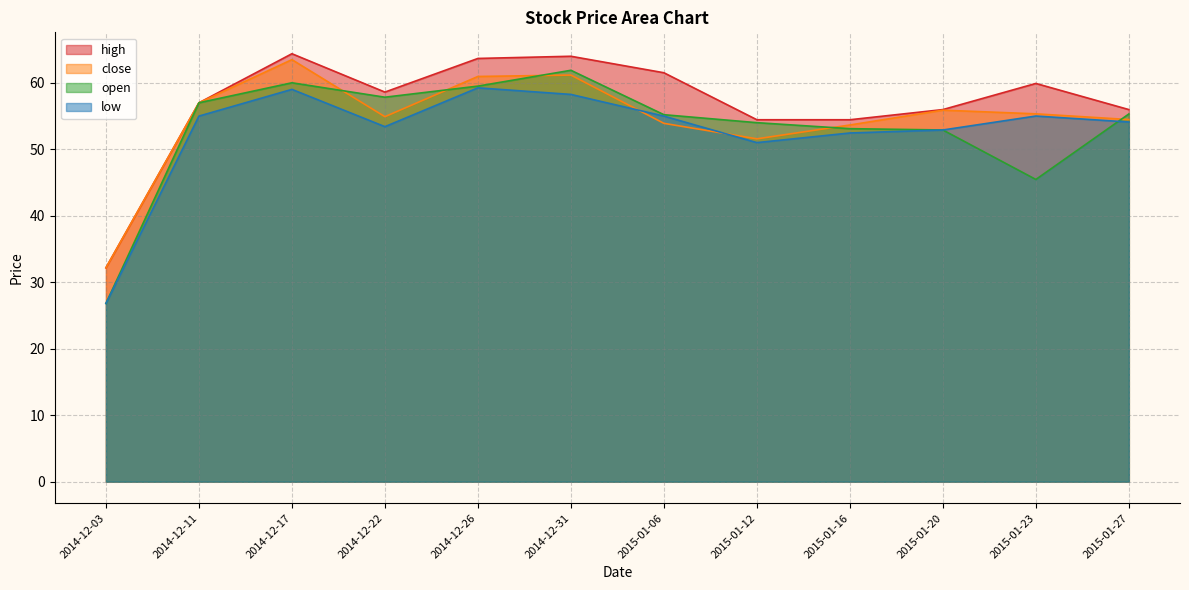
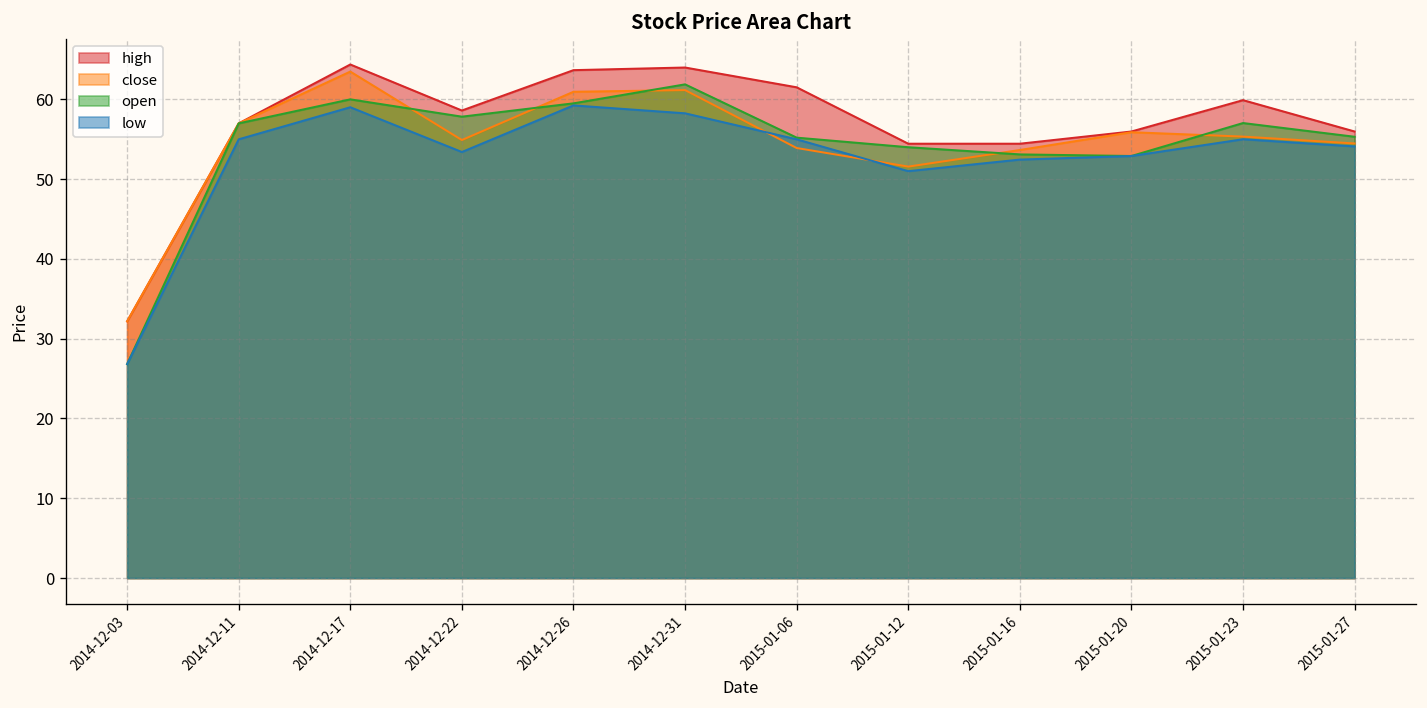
  {
    "high": {
      "2014-12-17": 64,
      "2014-12-22": 59,
      "2014-12-26": 64,
      "2014-12-31": 64,
      "2015-01-06": 62,
      "2015-01-12": 54,
      "2015-01-16": 54,
      "2015-01-23": 60,
      "2015-01-27": 56
    },
    "close": {
      "2014-12-17": 63,
      "2014-12-22": 55,
      "2014-12-26": 61,
      "2014-12-31": 61,
      "2015-01-06": 54,
      "2015-01-12": 52,
      "2015-01-16": 54
    },
    "open": {
      "2014-12-17": 60,
      "2014-12-22": 58,
      "2014-12-31": 62,
      "2015-01-12": 54,
      "2015-01-16": 53,
-     "2015-01-23": 45,
+     "2015-01-23": 57,
      "2015-01-27": 55
    },
    "low": {
      "2014-12-11": 55,
      "2014-12-17": 59,
      "2014-12-22": 53,
      "2014-12-31": 58,
      "2015-01-12": 51,
      "2015-01-16": 52
    }
  }
